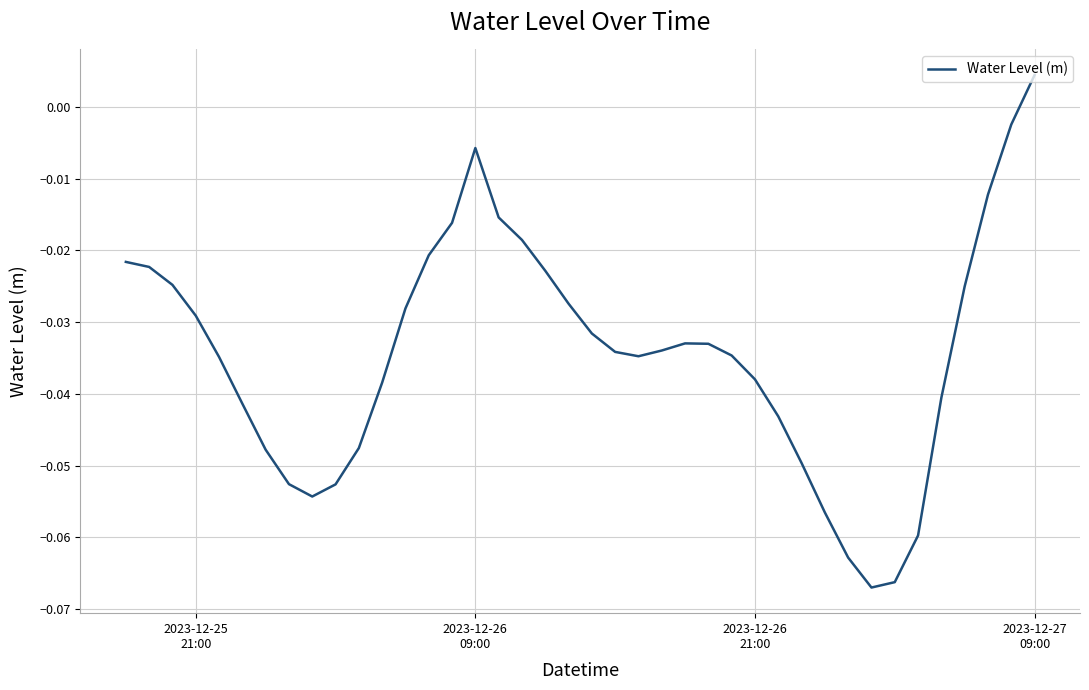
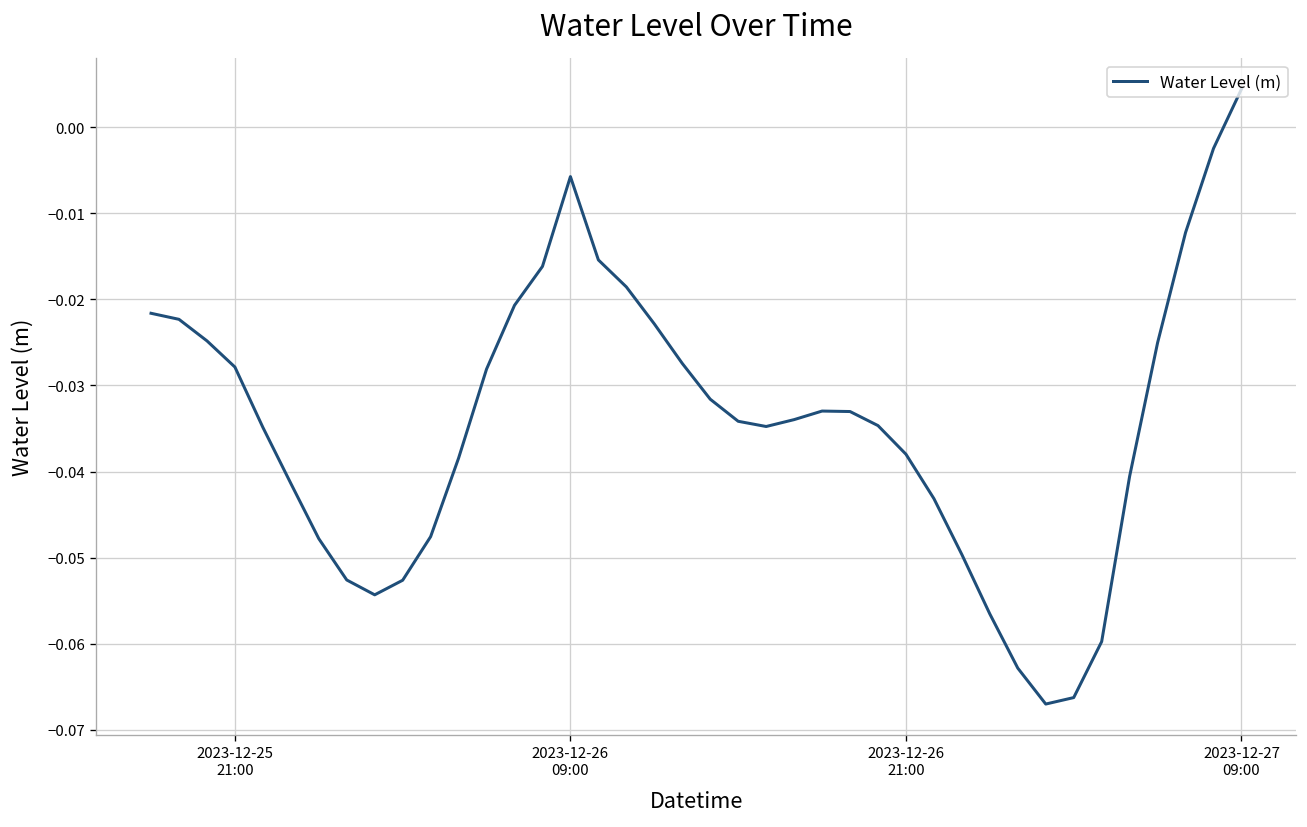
  {
-   "2023-12-25 21:00": -0.029,
+   "2023-12-25 21:00": -0.028,
    "2023-12-26 09:00": -0.006,
    "2023-12-26 21:00": -0.038
  }
